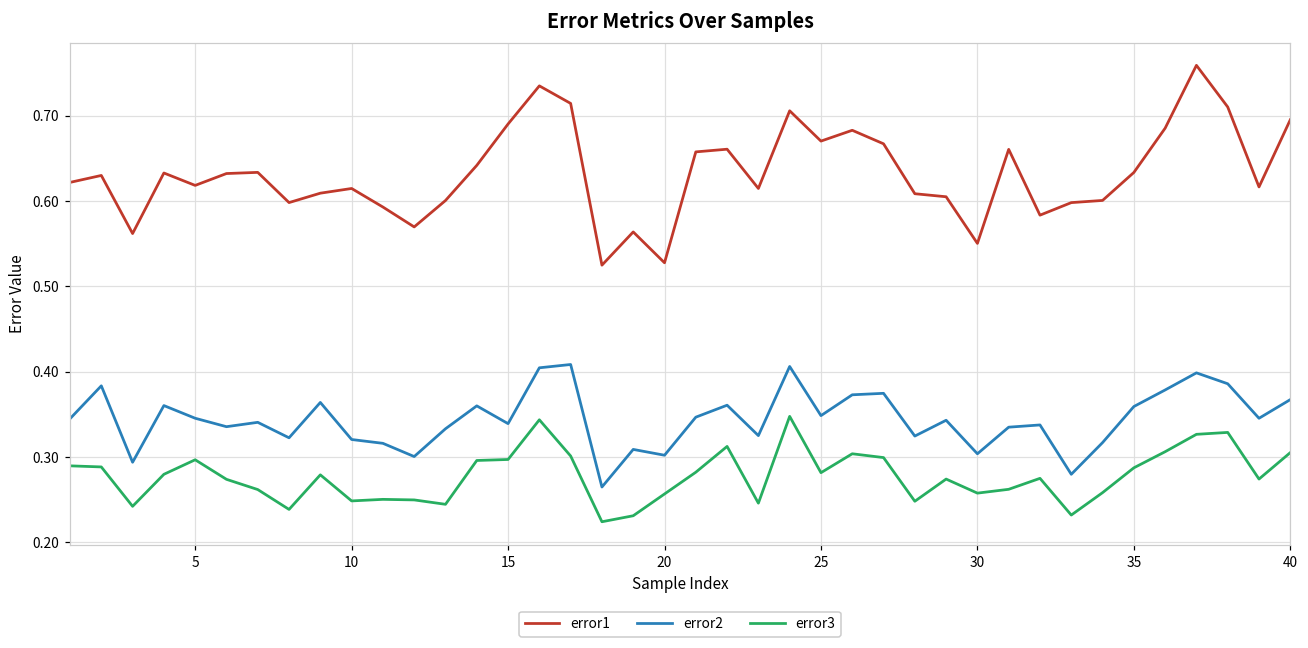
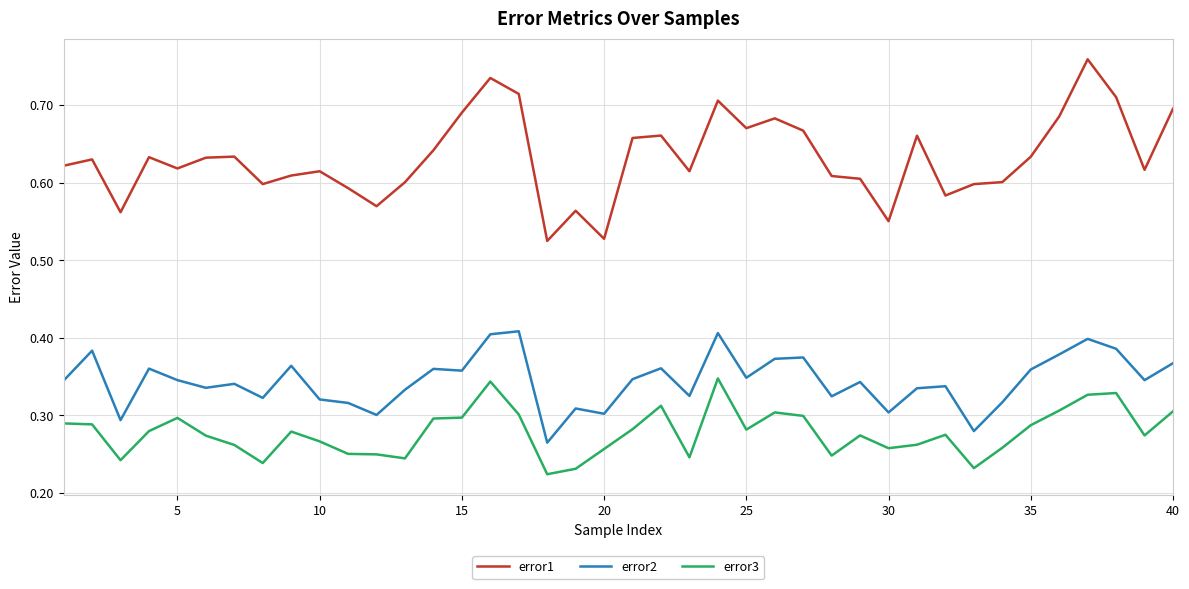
  {
    "error1": {
      "5": 0.62,
      "10": 0.61,
      "15": 0.69,
      "20": 0.53,
      "25": 0.67,
      "30": 0.55,
      "35": 0.63,
      "40": 0.70
    },
    "error2": {
      "5": 0.35,
      "10": 0.32,
-     "15": 0.34,
+     "15": 0.36,
      "20": 0.30,
      "25": 0.35,
      "30": 0.30,
      "35": 0.36,
      "40": 0.37
    },
    "error3": {
      "5": 0.30,
-     "10": 0.25,
+     "10": 0.27,
      "15": 0.30,
      "20": 0.26,
      "25": 0.28,
      "30": 0.26,
      "35": 0.29,
      "40": 0.31
    }
  }
